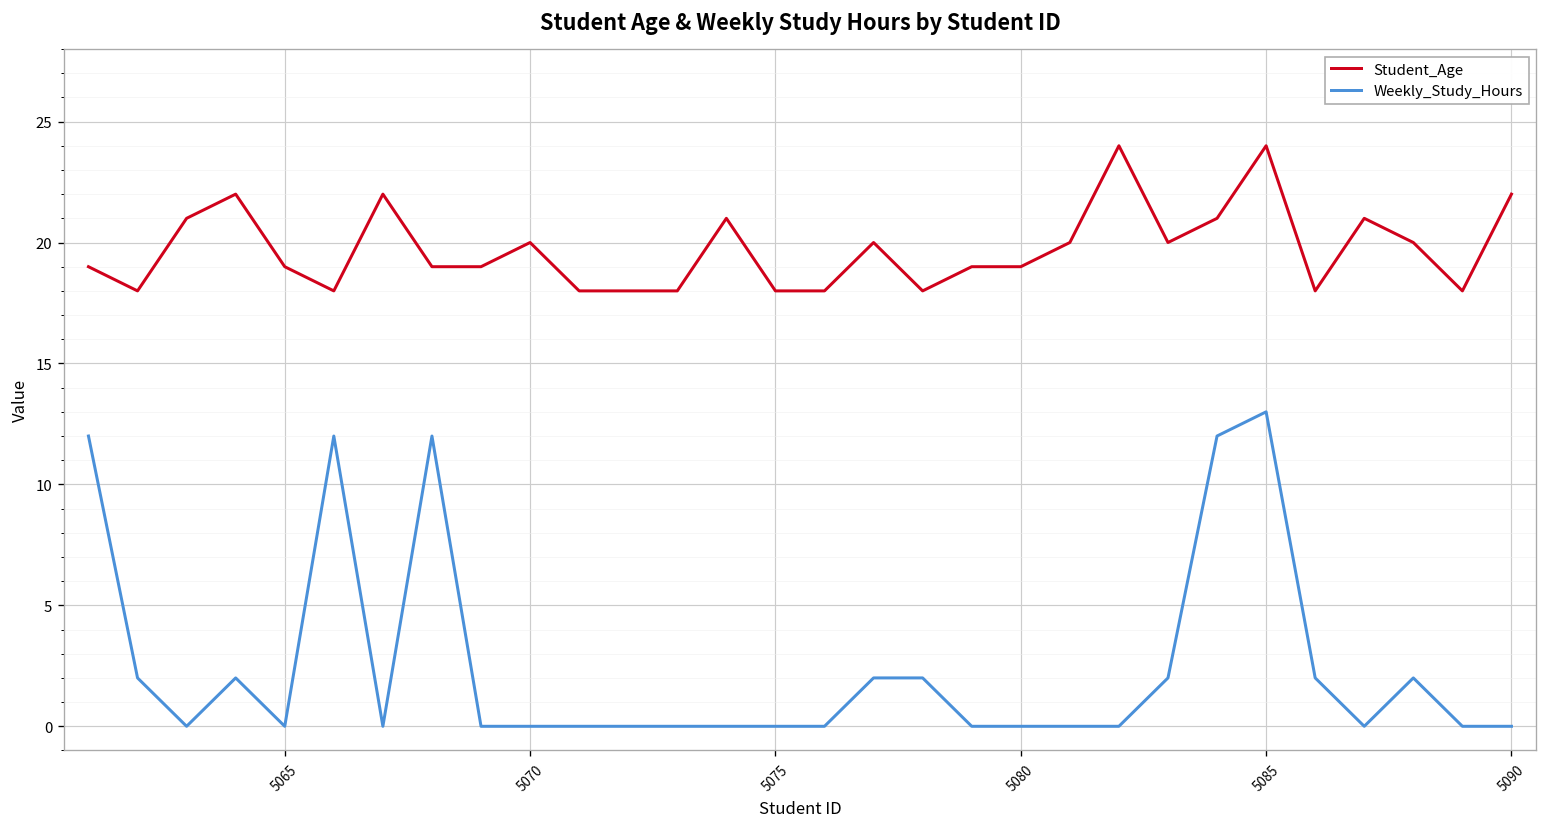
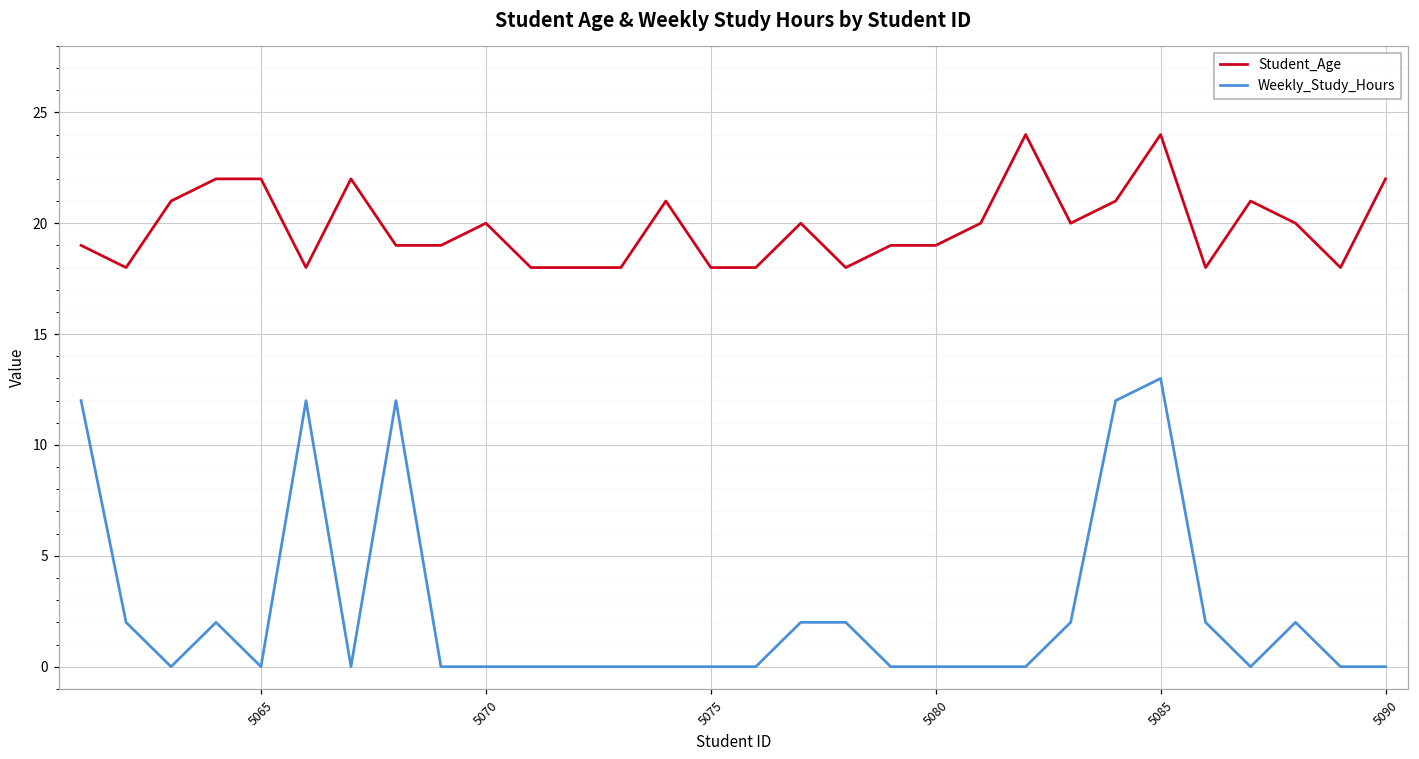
  {
    "Student_Age": {
-     "5065": 19,
+     "5065": 22,
      "5070": 20,
      "5075": 18,
      "5080": 19,
      "5085": 24,
      "5090": 22
    },
    "Weekly_Study_Hours": {
      "5065": 0,
      "5070": 0,
      "5075": 0,
      "5080": 0,
      "5085": 13,
      "5090": 0
    }
  }
